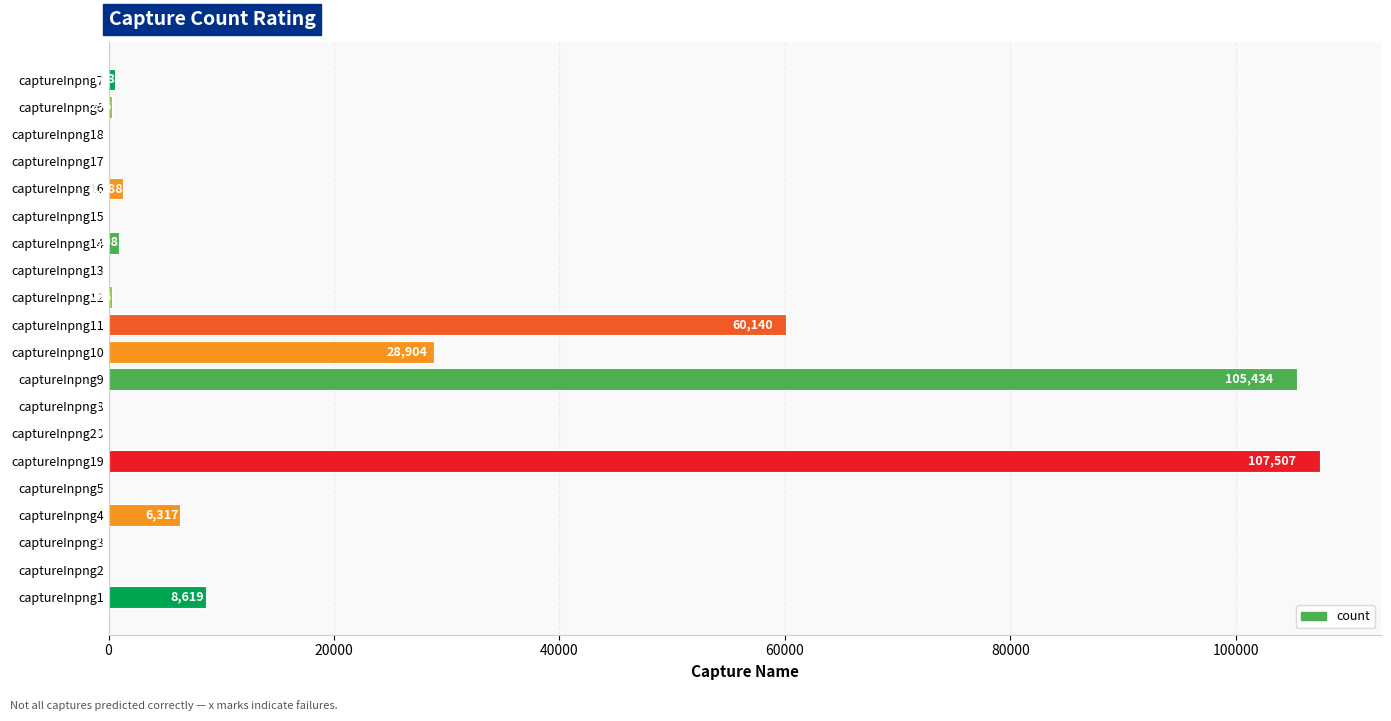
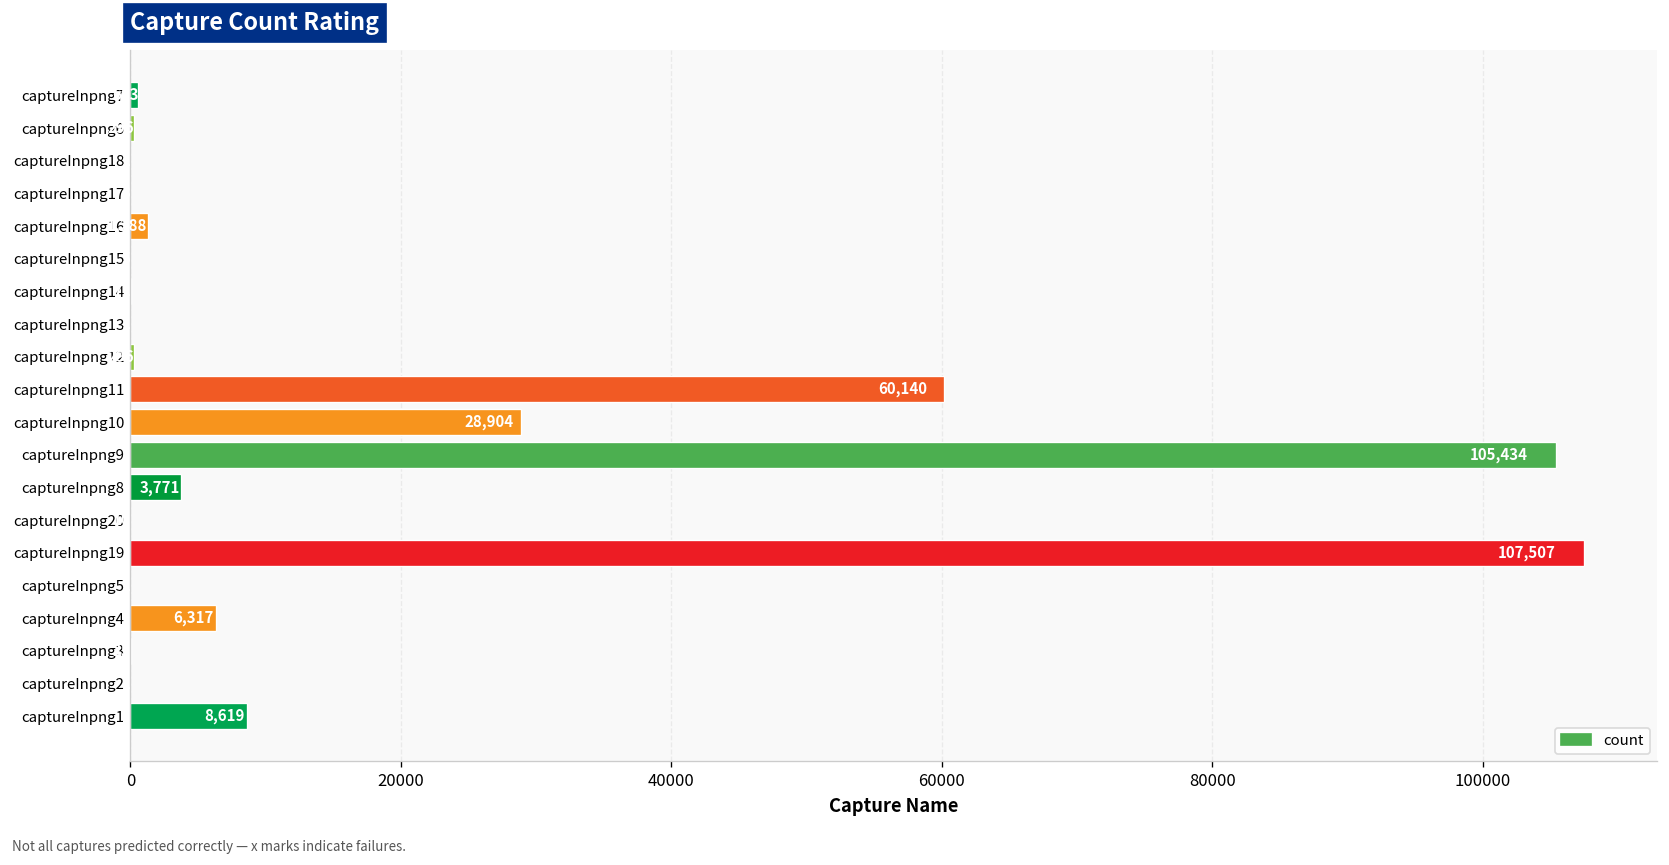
  {
    "captureInpng7": 600,
    "captureInpng6": 300,
    "captureInpng16": 1300,
-   "captureInpng14": 900,
+   "captureInpng14": 100,
    "captureInpng12": 300,
-   "captureInpng8": 0
+   "captureInpng8": 3800
  }
